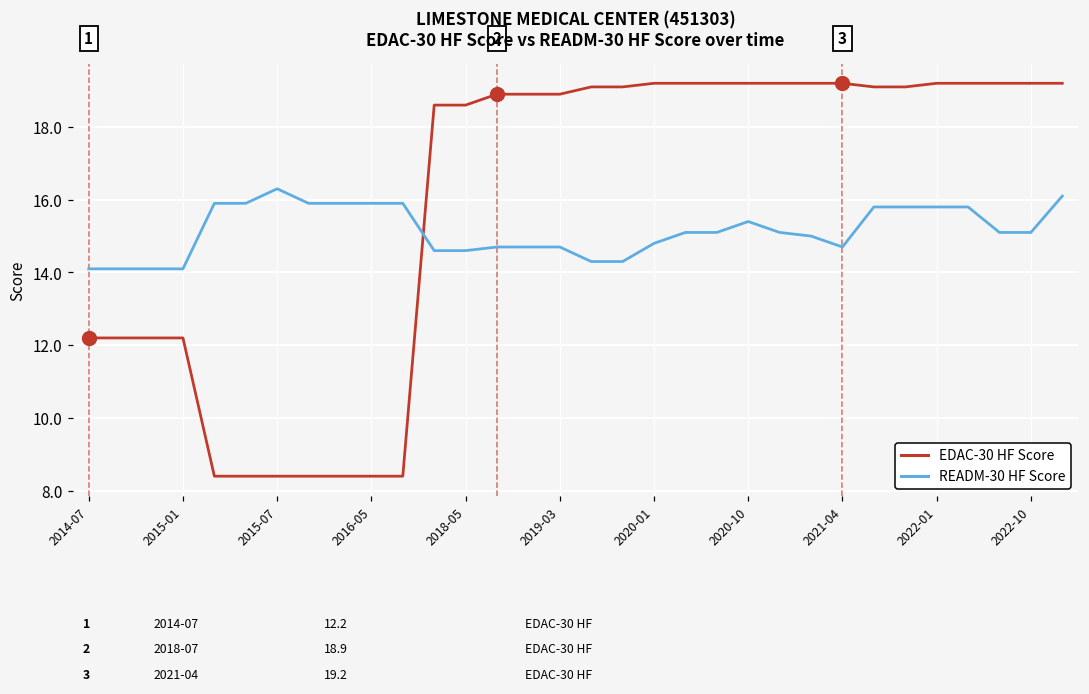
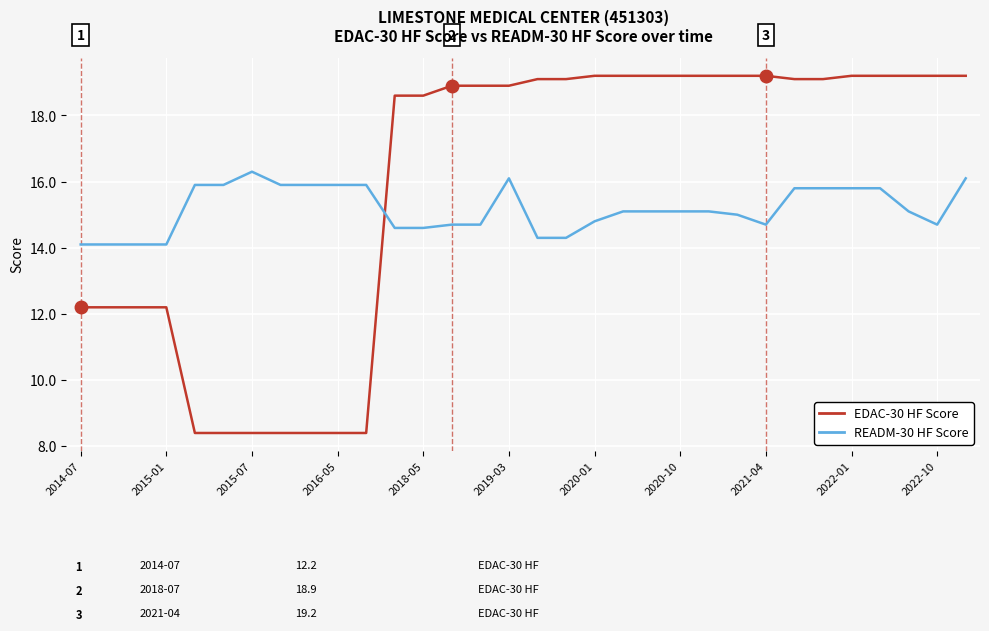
  {
    "READM-30 HF Score": {
      "2014-07": 14.1,
      "2015-01": 14.1,
      "2015-07": 16.3,
      "2016-05": 15.9,
      "2018-05": 14.6,
-     "2019-03": 14.7,
+     "2019-03": 16.1,
      "2020-01": 14.8,
-     "2020-10": 15.4,
+     "2020-10": 15.1,
      "2021-04": 14.7,
      "2022-01": 15.8,
-     "2022-10": 15.1
+     "2022-10": 14.7
    }
  }
